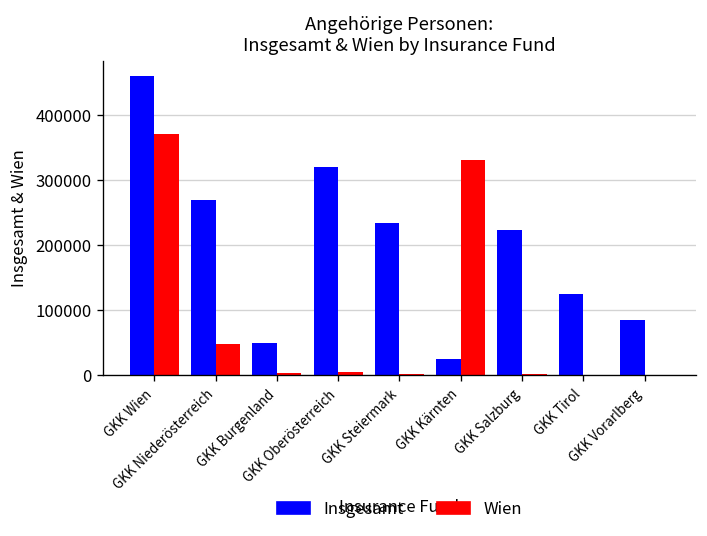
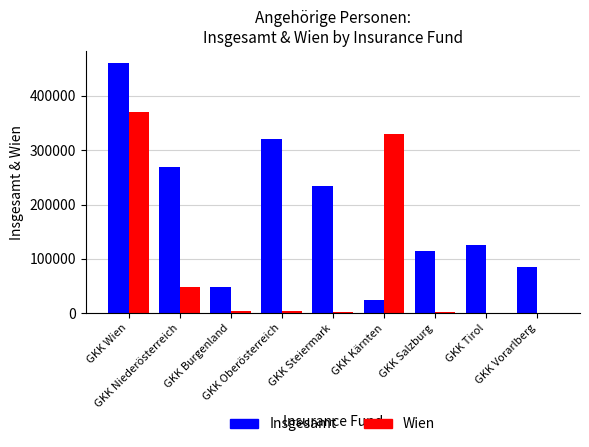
  {
    "Insgesamt": {
      "GKK Wien": 460000,
      "GKK Niederösterreich": 270000,
      "GKK Burgenland": 50000,
      "GKK Oberösterreich": 320000,
      "GKK Steiermark": 230000,
      "GKK Kärnten": 20000,
-     "GKK Salzburg": 220000,
+     "GKK Salzburg": 110000,
      "GKK Tirol": 120000,
      "GKK Vorarlberg": 80000
    },
    "Wien": {
      "GKK Wien": 370000,
      "GKK Niederösterreich": 50000,
      "GKK Oberösterreich": 0,
      "GKK Kärnten": 330000
    }
  }
